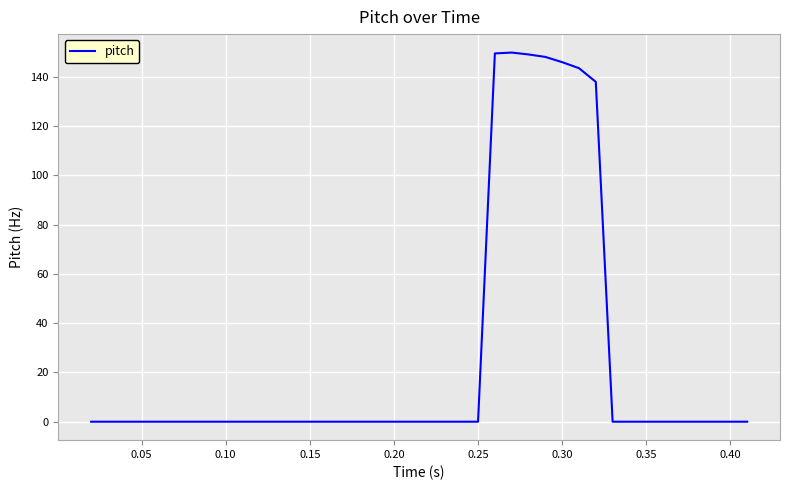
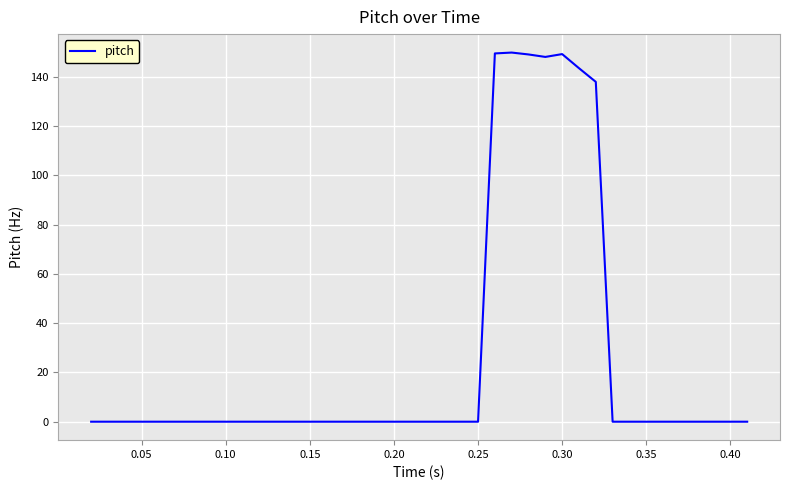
  {
    "0.05": 0,
    "0.10": 0,
    "0.15": 0,
    "0.20": 0,
    "0.25": 0,
-   "0.30": 146,
+   "0.30": 149,
    "0.35": 0,
    "0.40": 0
  }
